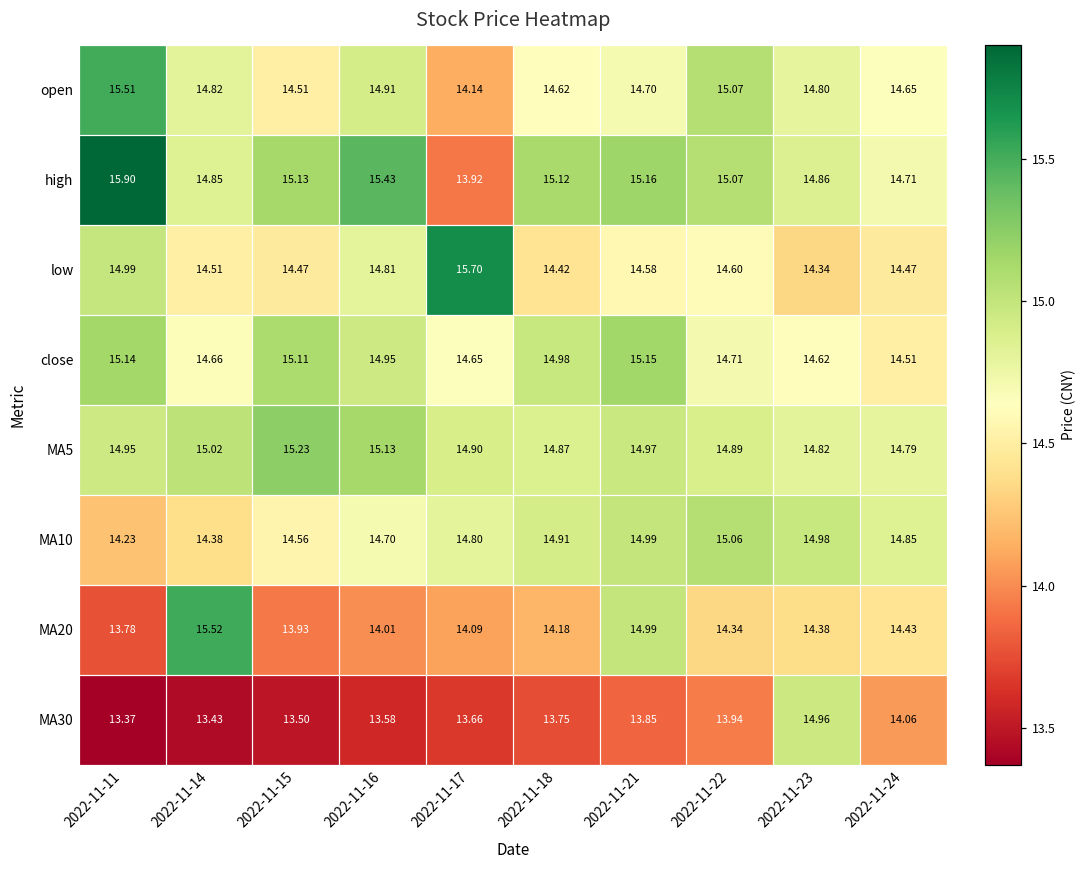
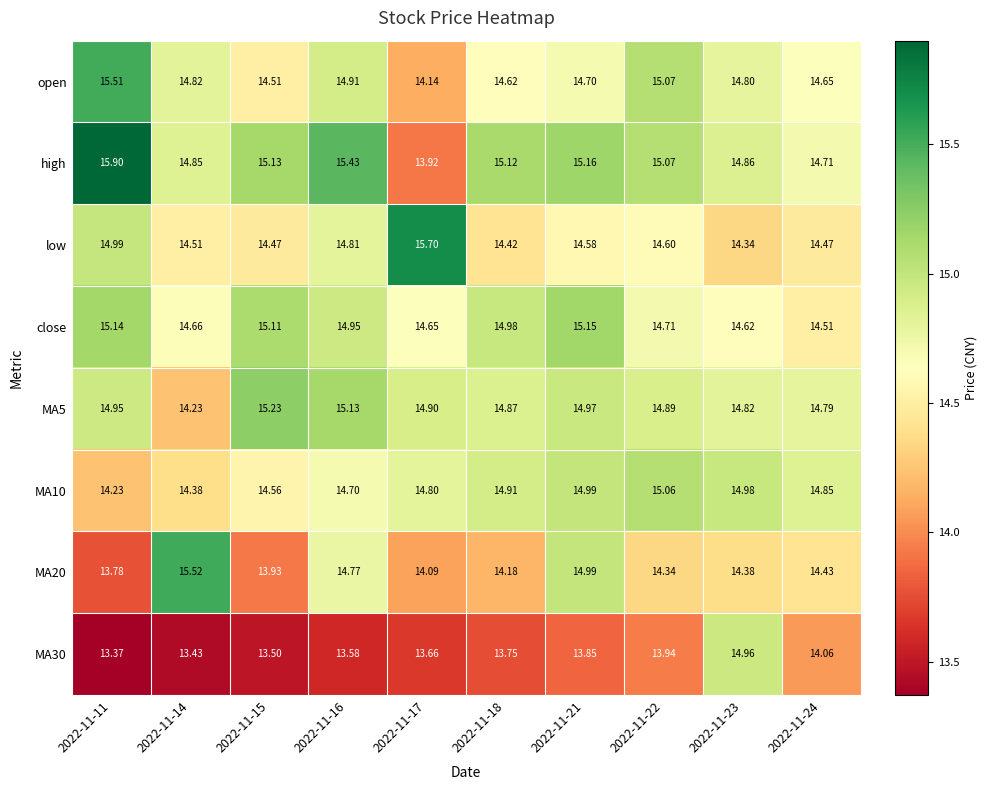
  {
    "open": {
      "2022-11-11": 15.51,
      "2022-11-14": 14.82,
      "2022-11-15": 14.51,
      "2022-11-16": 14.91,
      "2022-11-17": 14.14,
      "2022-11-18": 14.62,
      "2022-11-21": 14.70,
      "2022-11-22": 15.07,
      "2022-11-23": 14.80,
      "2022-11-24": 14.65
    },
    "high": {
      "2022-11-11": 15.90,
      "2022-11-14": 14.85,
      "2022-11-15": 15.13,
      "2022-11-16": 15.43,
      "2022-11-17": 13.92,
      "2022-11-18": 15.12,
      "2022-11-21": 15.16,
      "2022-11-22": 15.07,
      "2022-11-23": 14.86,
      "2022-11-24": 14.71
    },
    "low": {
      "2022-11-11": 14.99,
      "2022-11-14": 14.51,
      "2022-11-15": 14.47,
      "2022-11-16": 14.81,
      "2022-11-17": 15.70,
      "2022-11-18": 14.42,
      "2022-11-21": 14.58,
      "2022-11-22": 14.60,
      "2022-11-23": 14.34,
      "2022-11-24": 14.47
    },
    "close": {
      "2022-11-11": 15.14,
      "2022-11-14": 14.66,
      "2022-11-15": 15.11,
      "2022-11-16": 14.95,
      "2022-11-17": 14.65,
      "2022-11-18": 14.98,
      "2022-11-21": 15.15,
      "2022-11-22": 14.71,
      "2022-11-23": 14.62,
      "2022-11-24": 14.51
    },
    "MA5": {
      "2022-11-11": 14.95,
-     "2022-11-14": 15.02,
+     "2022-11-14": 14.23,
      "2022-11-15": 15.23,
      "2022-11-16": 15.13,
      "2022-11-17": 14.90,
      "2022-11-18": 14.87,
      "2022-11-21": 14.97,
      "2022-11-22": 14.89,
      "2022-11-23": 14.82,
      "2022-11-24": 14.79
    },
    "MA10": {
      "2022-11-11": 14.23,
      "2022-11-14": 14.38,
      "2022-11-15": 14.56,
      "2022-11-16": 14.70,
      "2022-11-17": 14.80,
      "2022-11-18": 14.91,
      "2022-11-21": 14.99,
      "2022-11-22": 15.06,
      "2022-11-23": 14.98,
      "2022-11-24": 14.85
    },
    "MA20": {
      "2022-11-11": 13.78,
      "2022-11-14": 15.52,
      "2022-11-15": 13.93,
-     "2022-11-16": 14.01,
+     "2022-11-16": 14.77,
      "2022-11-17": 14.09,
      "2022-11-18": 14.18,
      "2022-11-21": 14.99,
      "2022-11-22": 14.34,
      "2022-11-23": 14.38,
      "2022-11-24": 14.43
    },
    "MA30": {
      "2022-11-11": 13.37,
      "2022-11-14": 13.43,
      "2022-11-15": 13.50,
      "2022-11-16": 13.58,
      "2022-11-17": 13.66,
      "2022-11-18": 13.75,
      "2022-11-21": 13.85,
      "2022-11-22": 13.94,
      "2022-11-23": 14.96,
      "2022-11-24": 14.06
    }
  }
